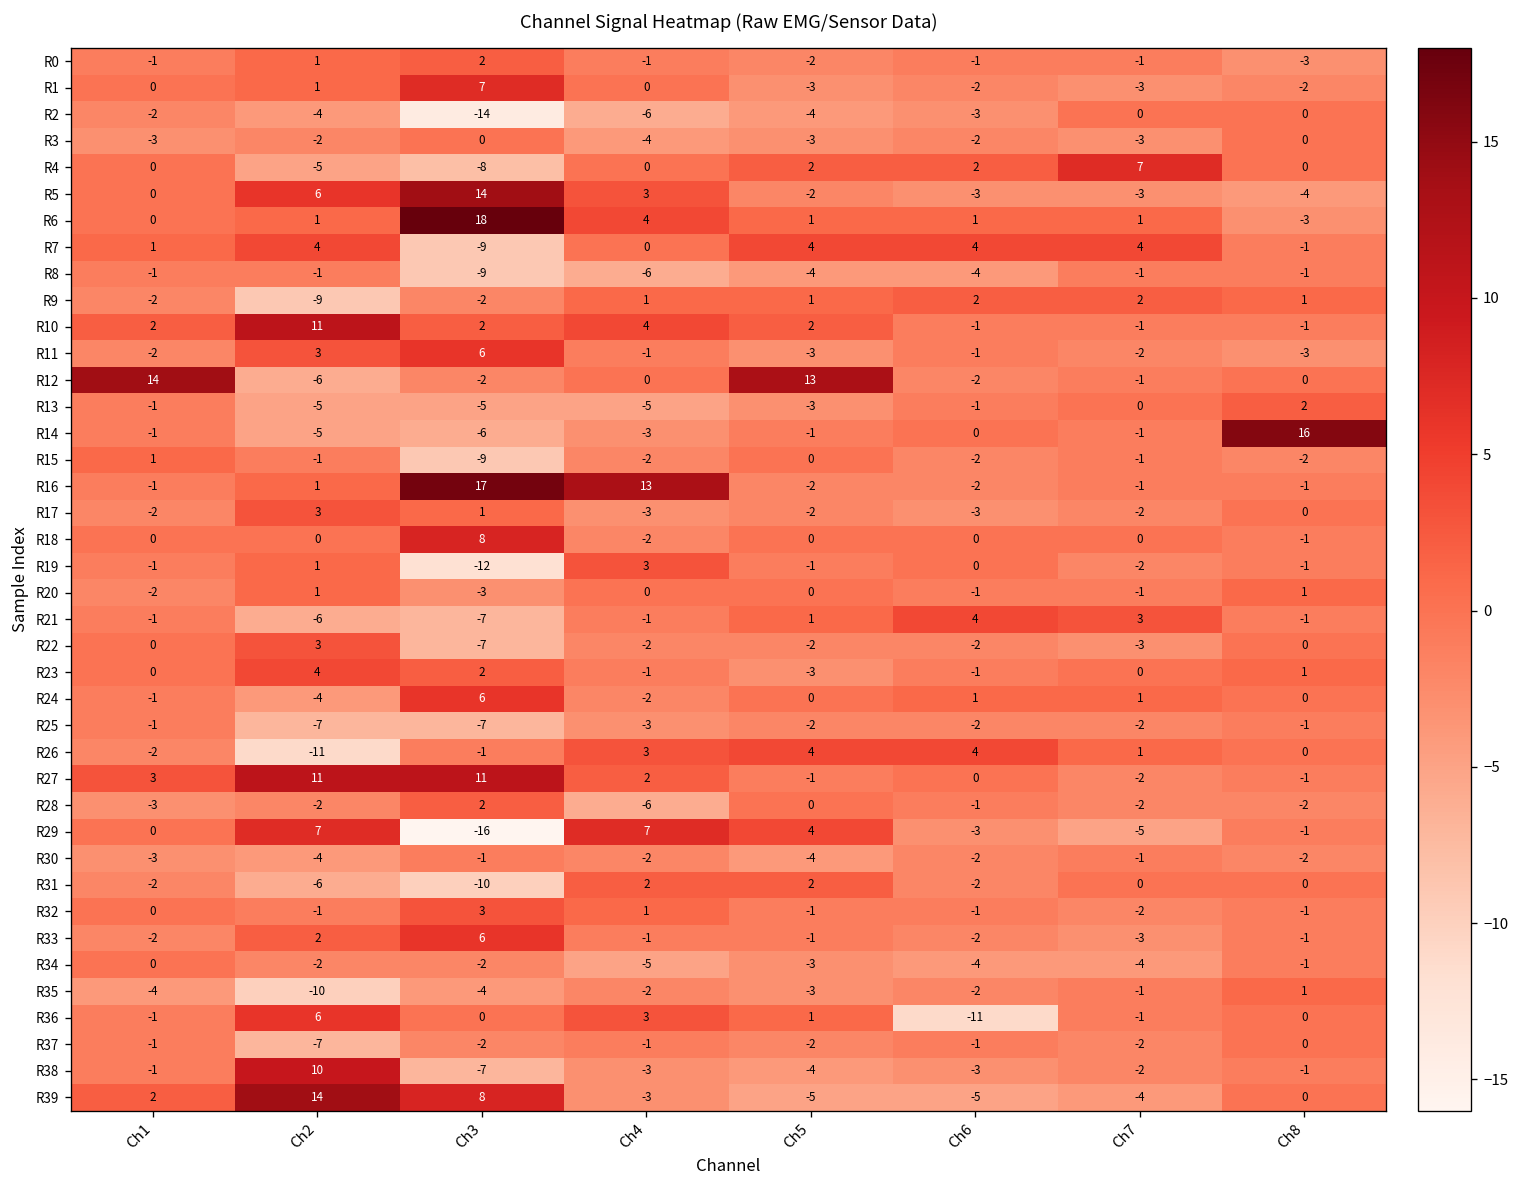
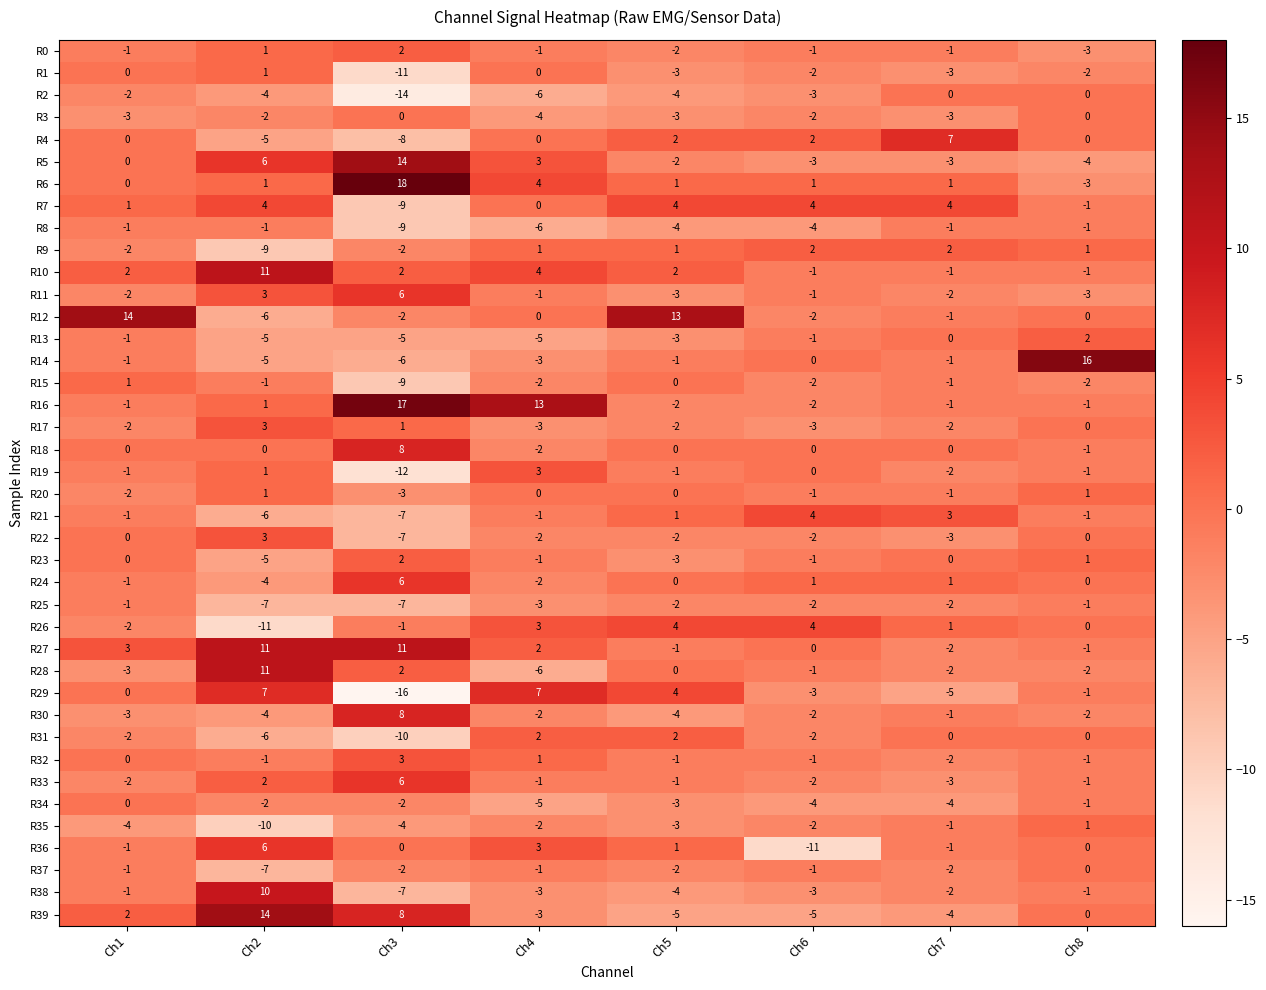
  {
    "R1": {
      "Ch1": 0,
      "Ch2": 1,
-     "Ch3": 7,
+     "Ch3": -11,
      "Ch4": 0,
      "Ch5": -3,
      "Ch6": -2,
      "Ch7": -3,
      "Ch8": -2
    },
    "R23": {
      "Ch1": 0,
-     "Ch2": 4,
+     "Ch2": -5,
      "Ch3": 2,
      "Ch4": -1,
      "Ch5": -3,
      "Ch6": -1,
      "Ch7": 0,
      "Ch8": 1
    },
    "R28": {
      "Ch1": -3,
-     "Ch2": -2,
+     "Ch2": 11,
      "Ch3": 2,
      "Ch4": -6,
      "Ch5": 0,
      "Ch6": -1,
      "Ch7": -2,
      "Ch8": -2
    },
    "R30": {
      "Ch1": -3,
      "Ch2": -4,
-     "Ch3": -1,
+     "Ch3": 8,
      "Ch4": -2,
      "Ch5": -4,
      "Ch6": -2,
      "Ch7": -1,
      "Ch8": -2
    }
  }
